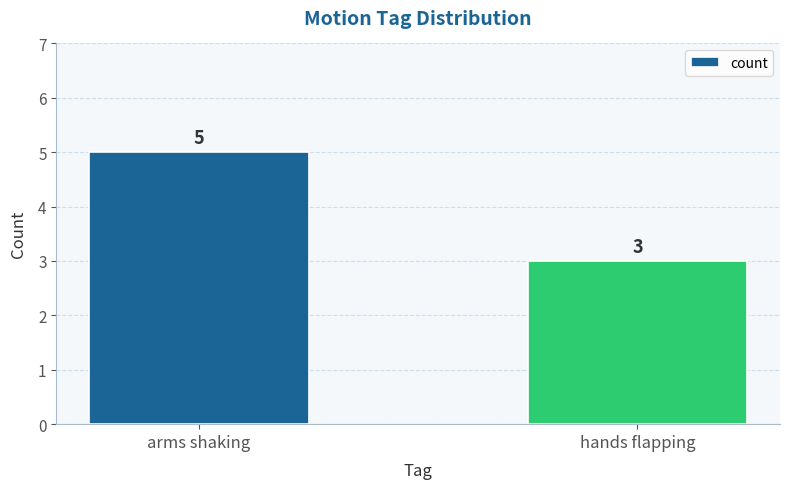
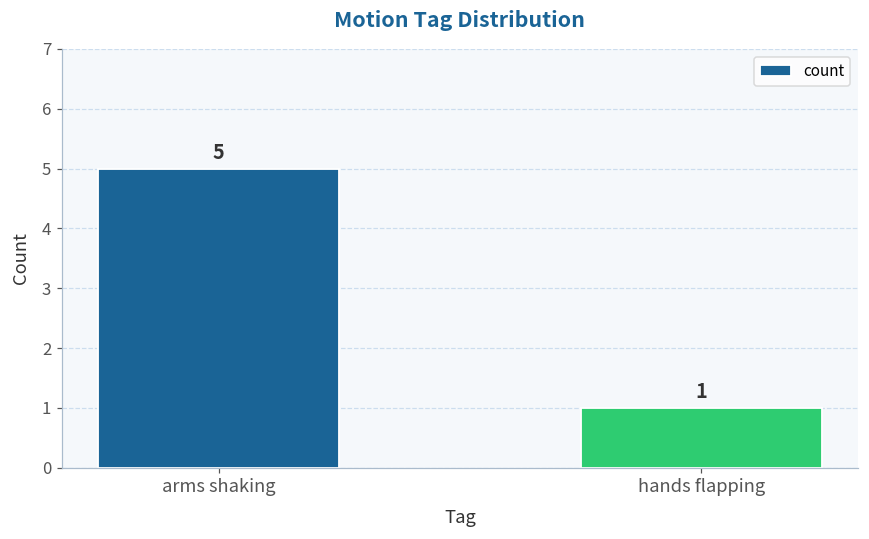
  {
    "arms shaking": 5,
-   "hands flapping": 3
+   "hands flapping": 1
  }
